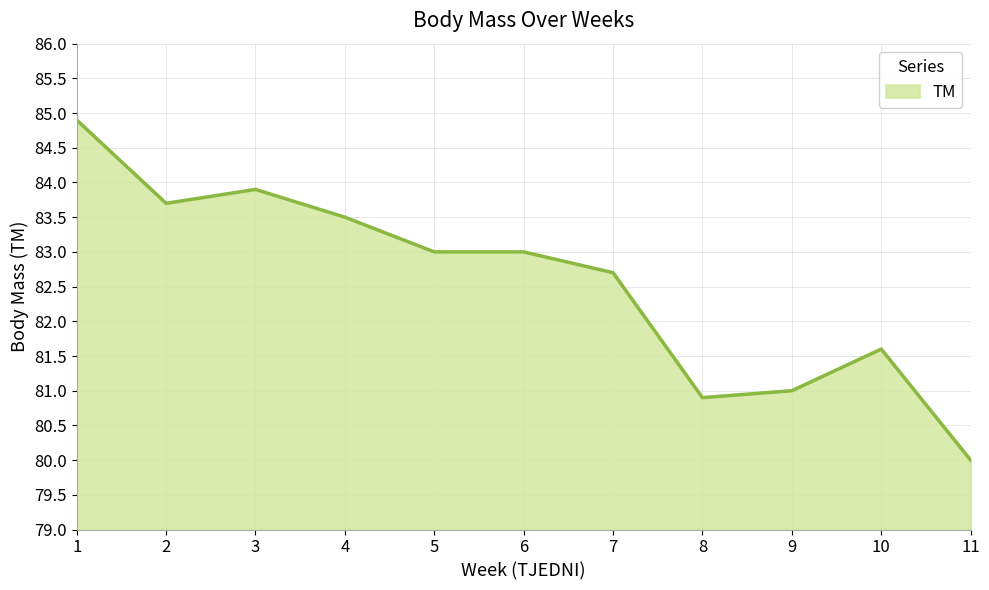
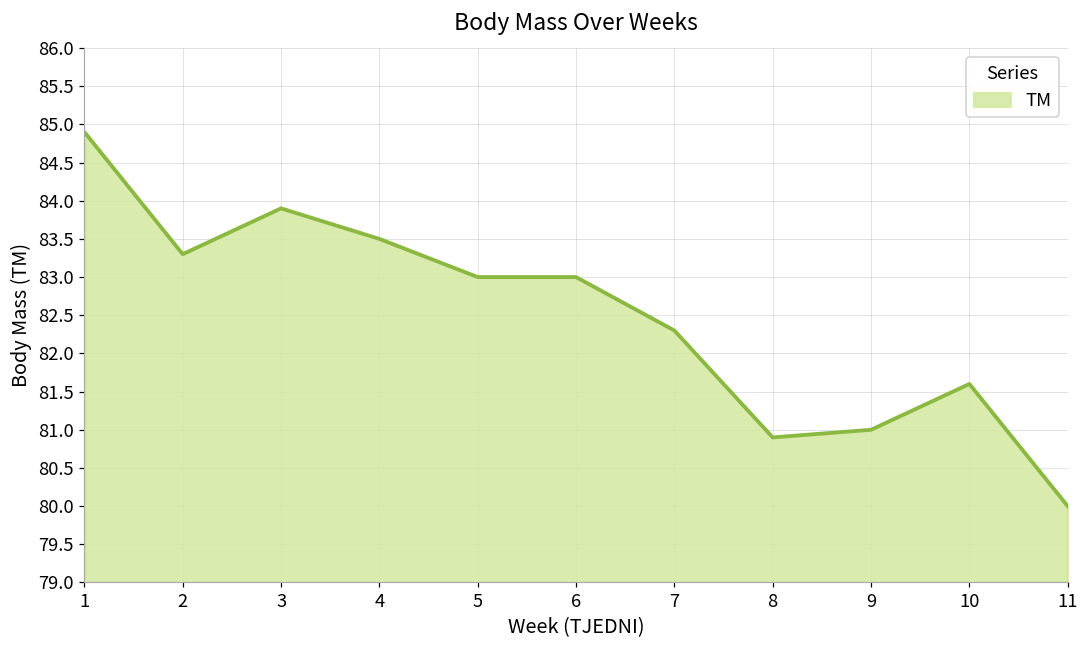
  {
    "1": 84.9,
-   "2": 83.7,
+   "2": 83.3,
    "3": 83.9,
    "4": 83.5,
    "5": 83.0,
    "6": 83.0,
-   "7": 82.7,
+   "7": 82.3,
    "8": 80.9,
    "9": 81.0,
    "10": 81.6,
    "11": 80.0
  }
